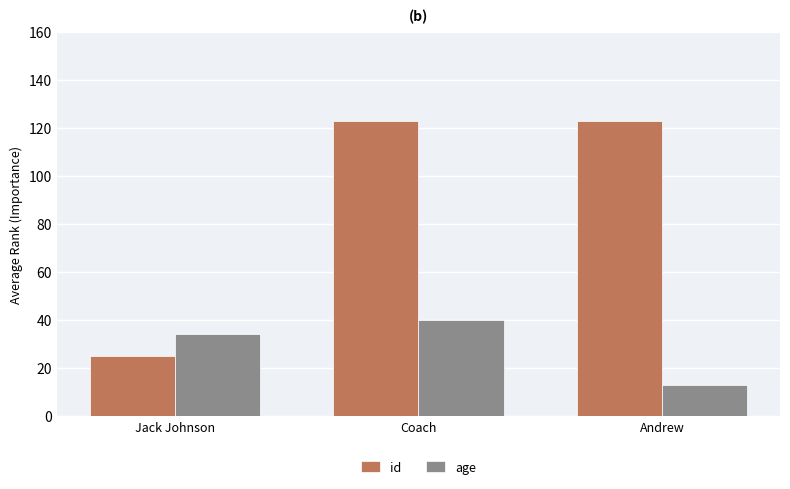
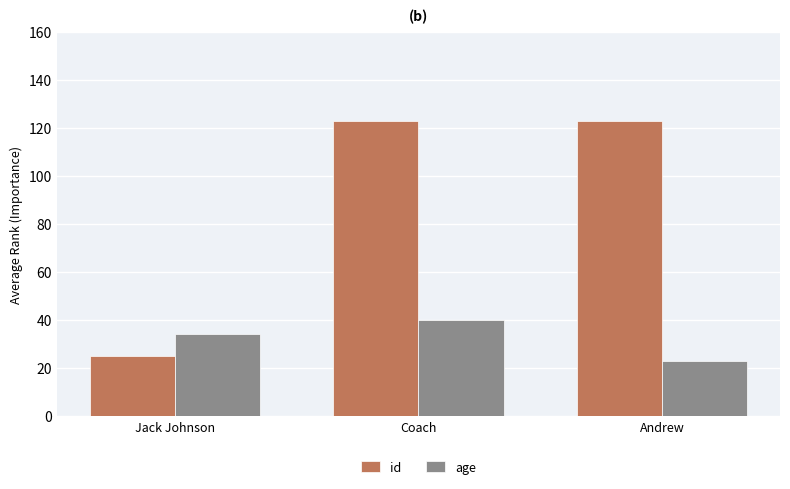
  {
    "id": {
      "Jack Johnson": 25,
      "Coach": 123,
      "Andrew": 123
    },
    "age": {
      "Jack Johnson": 34,
      "Coach": 40,
-     "Andrew": 13
+     "Andrew": 23
    }
  }
